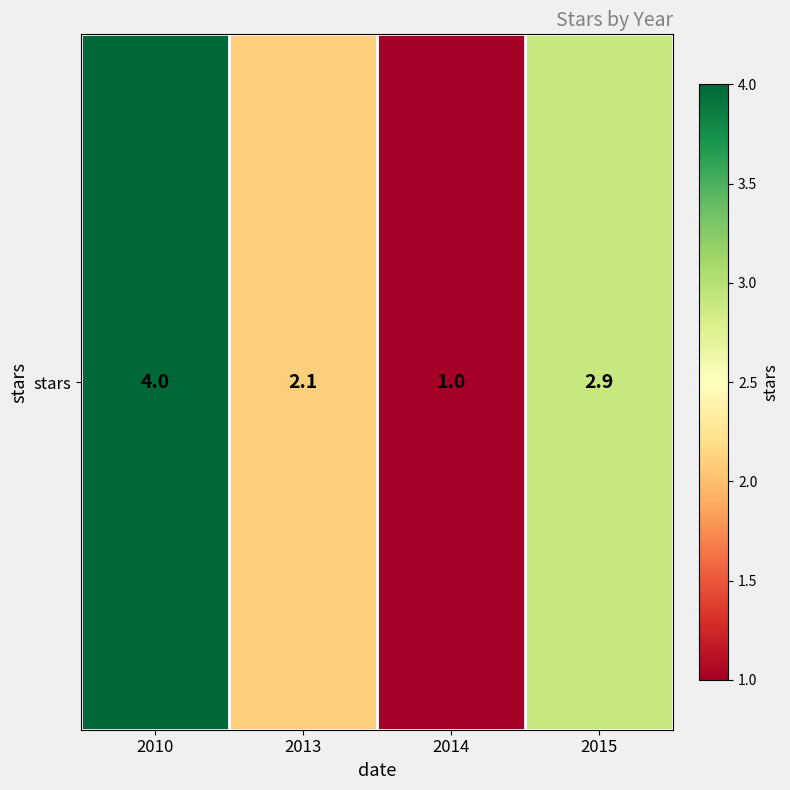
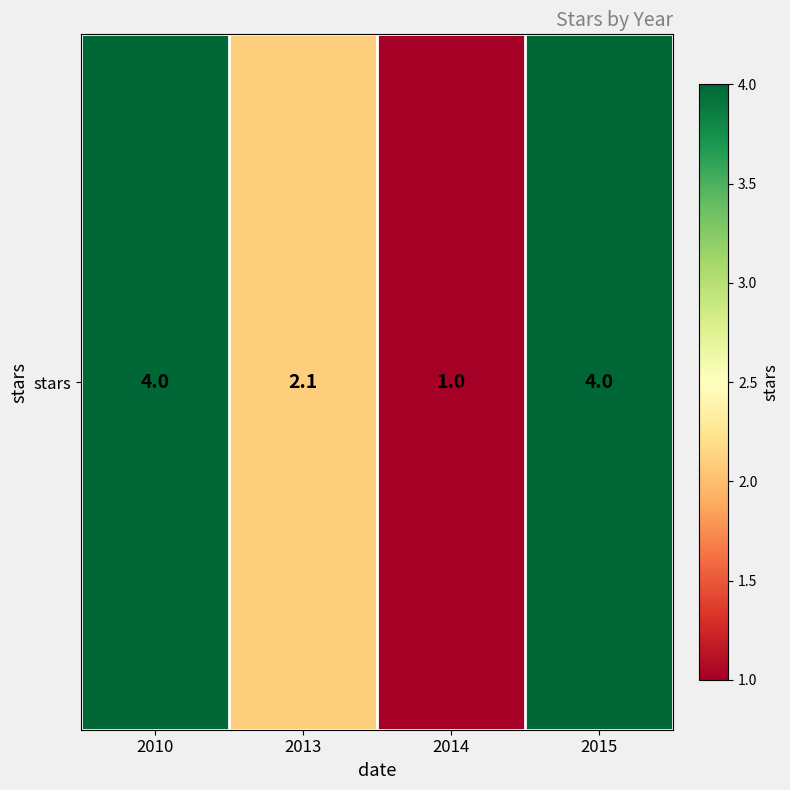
  {
    "stars": {
      "2010": 4.0,
      "2013": 2.1,
      "2014": 1.0,
-     "2015": 2.9
+     "2015": 4.0
    }
  }
